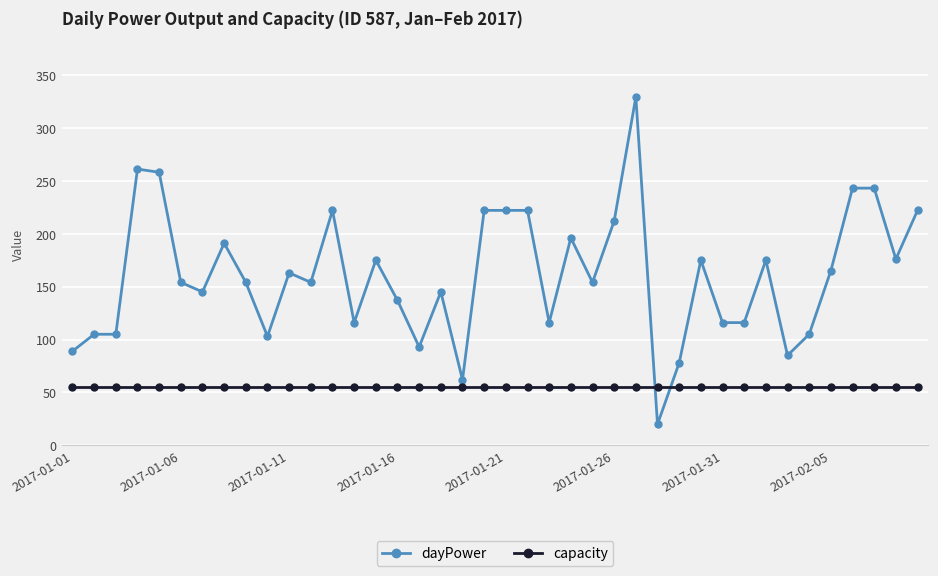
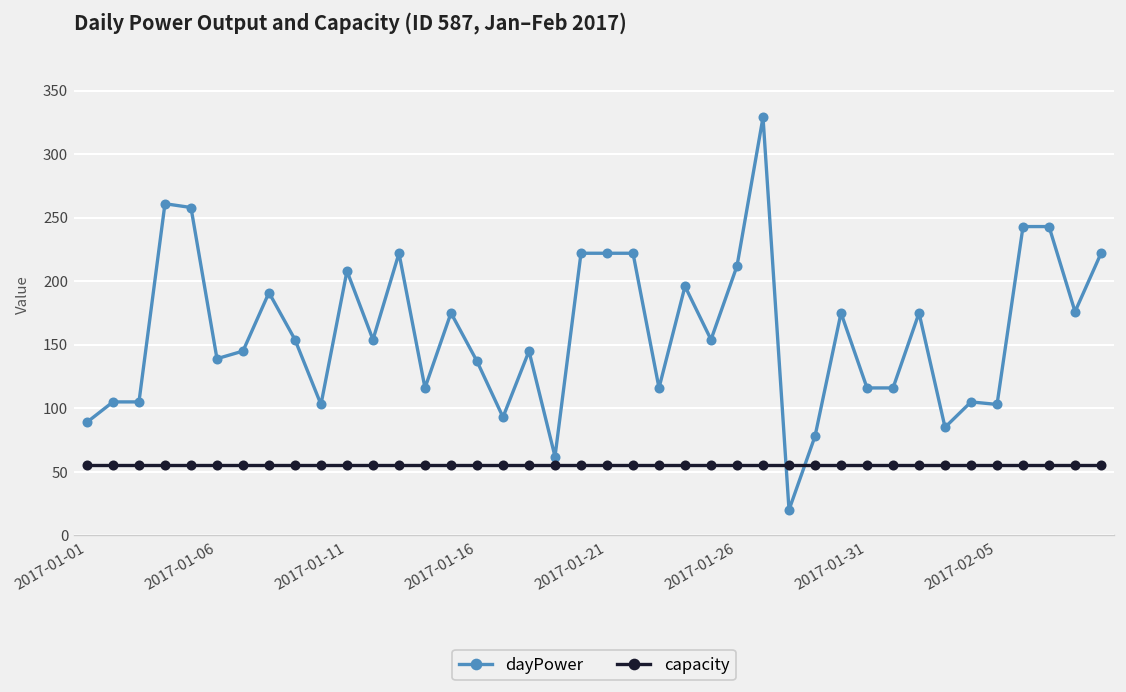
  {
    "dayPower": {
      "2017-01-01": 89,
-     "2017-01-06": 154,
-     "2017-01-11": 163,
+     "2017-01-06": 139,
+     "2017-01-11": 208,
      "2017-01-16": 137,
      "2017-01-21": 222,
      "2017-01-26": 212,
      "2017-01-31": 116,
-     "2017-02-05": 165
+     "2017-02-05": 103
    },
    "capacity": {
      "2017-01-01": 55,
      "2017-01-06": 55,
      "2017-01-11": 55,
      "2017-01-16": 55,
      "2017-01-21": 55,
      "2017-01-26": 55,
      "2017-01-31": 55,
      "2017-02-05": 55
    }
  }
